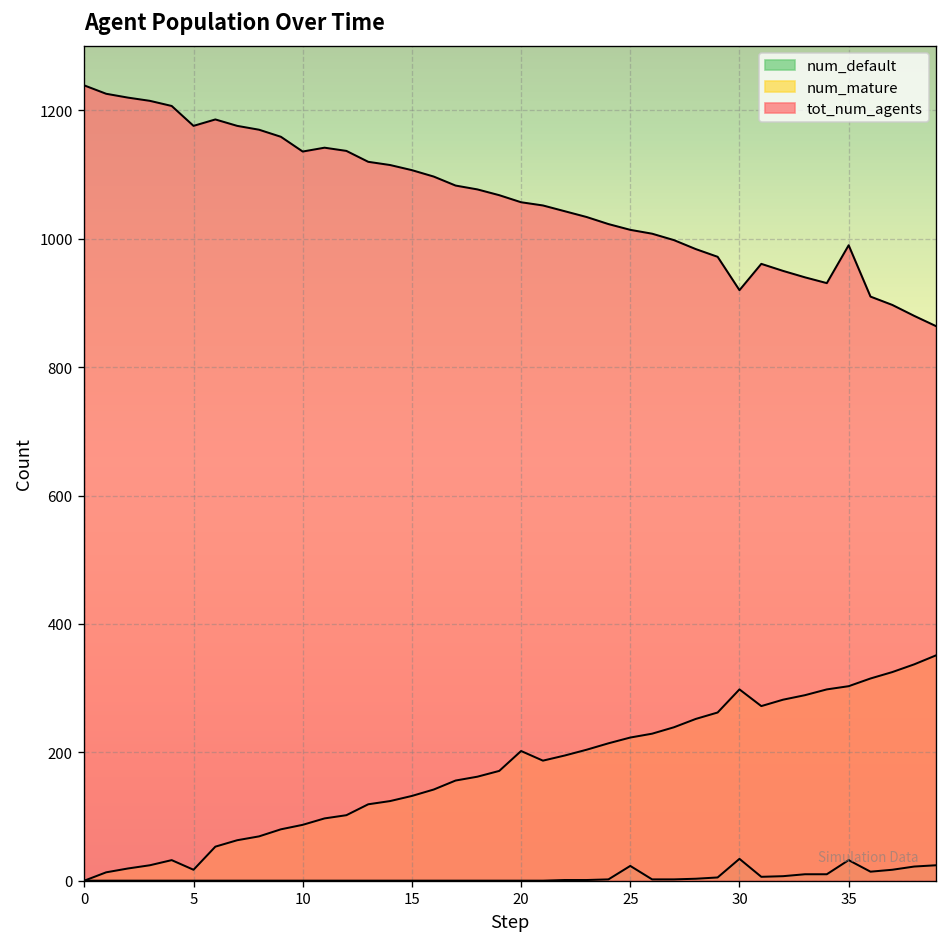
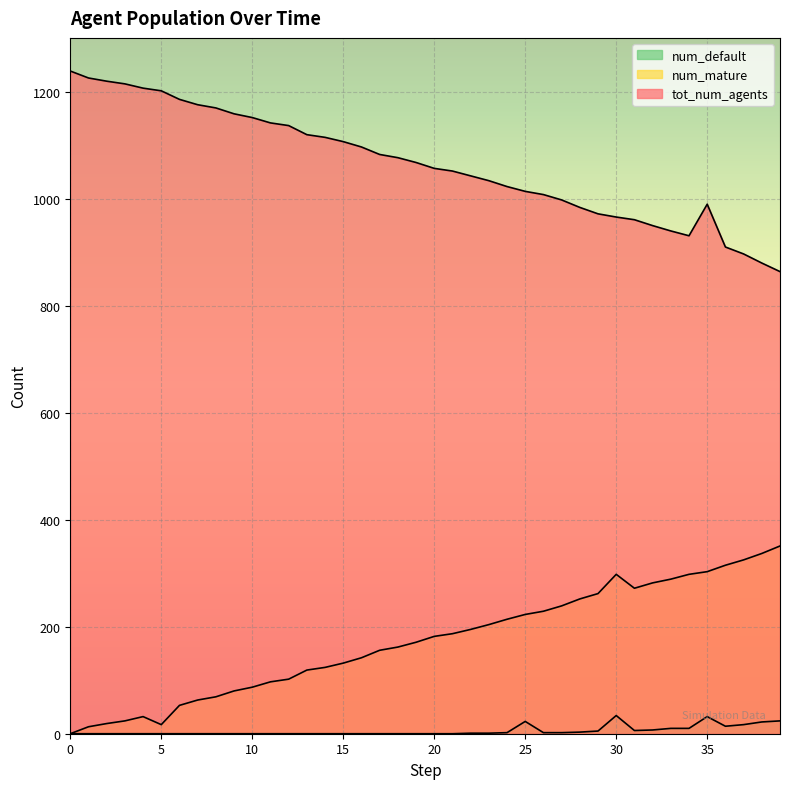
  {
    "num_default": {
      "5": 0,
      "10": 0,
      "15": 0,
      "20": 0,
      "25": 20,
      "30": 30,
      "35": 30
    },
    "num_mature": {
      "5": 20,
      "10": 90,
      "15": 130,
-     "20": 200,
+     "20": 180,
      "25": 220,
      "30": 300,
      "35": 300
    },
    "tot_num_agents": {
      "0": 1240,
-     "5": 1180,
-     "10": 1140,
+     "5": 1200,
+     "10": 1150,
      "15": 1110,
      "20": 1060,
      "25": 1010,
-     "30": 920,
+     "30": 970,
      "35": 990
    }
  }
